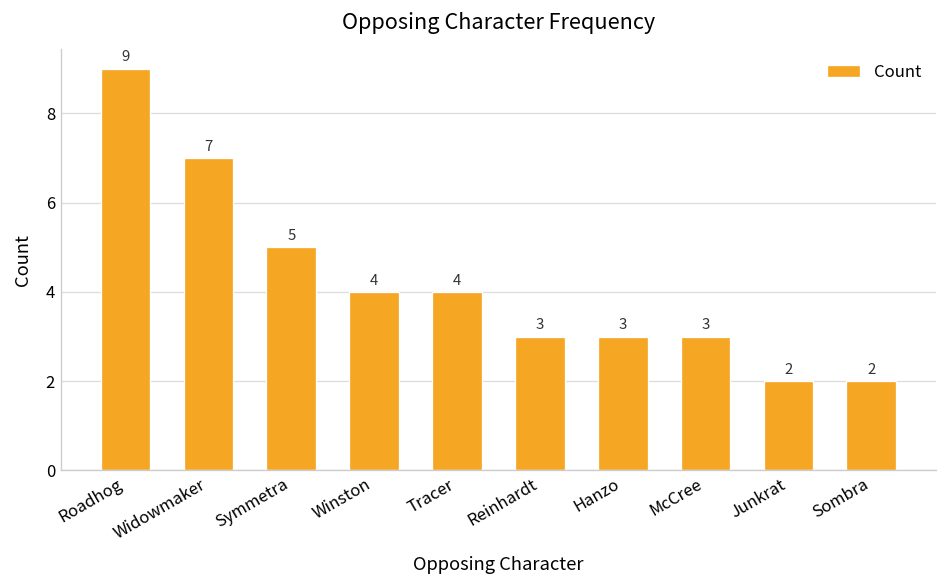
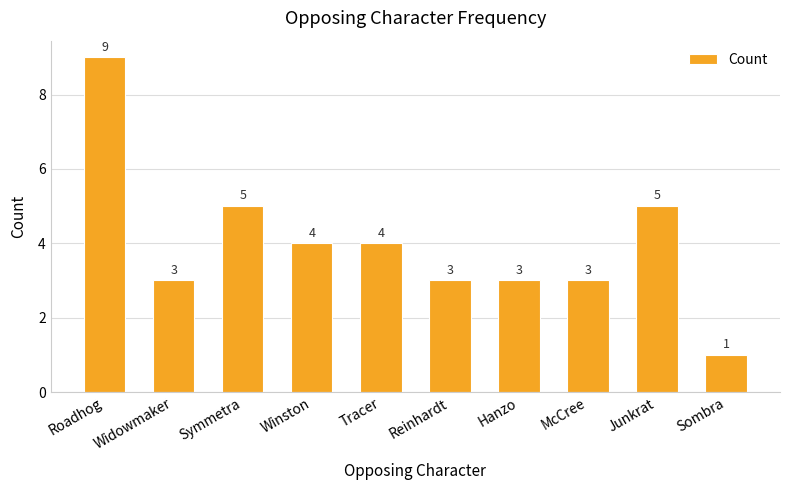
  {
    "Roadhog": 9,
-   "Widowmaker": 7,
+   "Widowmaker": 3,
    "Symmetra": 5,
    "Winston": 4,
    "Tracer": 4,
    "Reinhardt": 3,
    "Hanzo": 3,
    "McCree": 3,
-   "Junkrat": 2,
-   "Sombra": 2
+   "Junkrat": 5,
+   "Sombra": 1
  }
